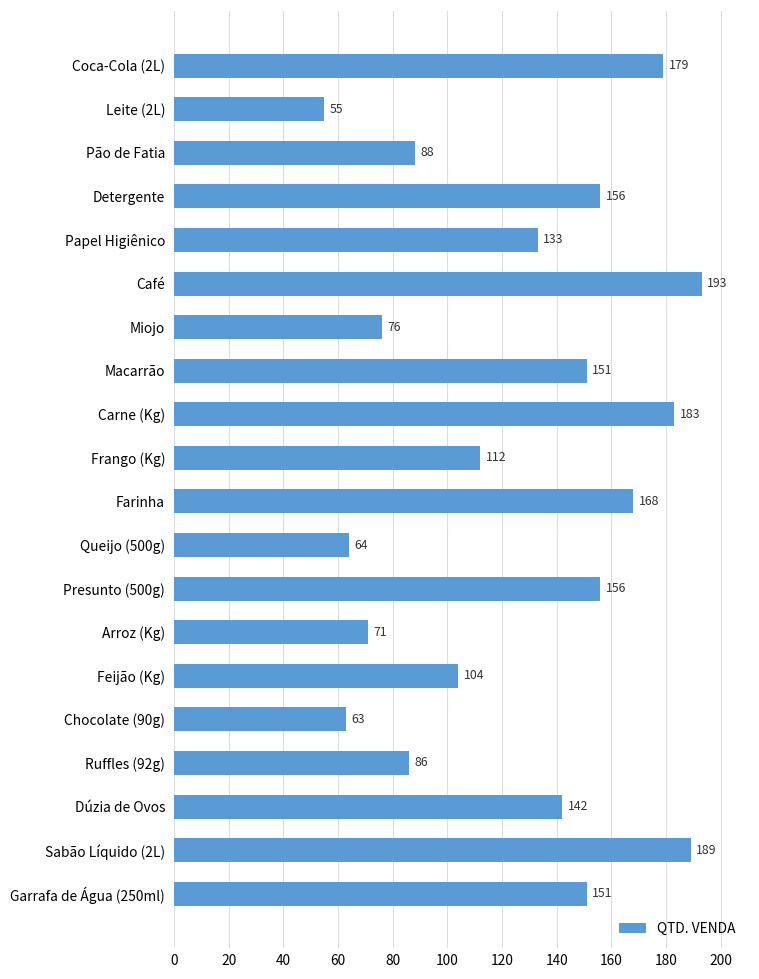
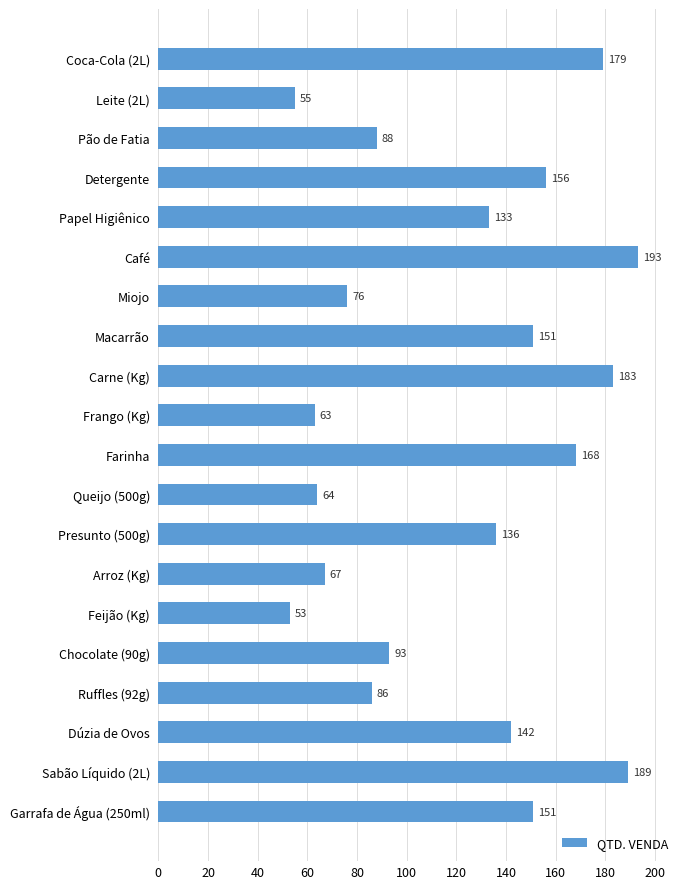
  {
    "Coca-Cola (2L)": 179,
    "Leite (2L)": 55,
    "Pão de Fatia": 88,
    "Detergente": 156,
    "Papel Higiênico": 133,
    "Café": 193,
    "Miojo": 76,
    "Macarrão": 151,
    "Carne (Kg)": 183,
-   "Frango (Kg)": 112,
+   "Frango (Kg)": 63,
    "Farinha": 168,
    "Queijo (500g)": 64,
-   "Presunto (500g)": 156,
-   "Arroz (Kg)": 71,
-   "Feijão (Kg)": 104,
-   "Chocolate (90g)": 63,
+   "Presunto (500g)": 136,
+   "Arroz (Kg)": 67,
+   "Feijão (Kg)": 53,
+   "Chocolate (90g)": 93,
    "Ruffles (92g)": 86,
    "Dúzia de Ovos": 142,
    "Sabão Líquido (2L)": 189,
    "Garrafa de Água (250ml)": 151
  }
